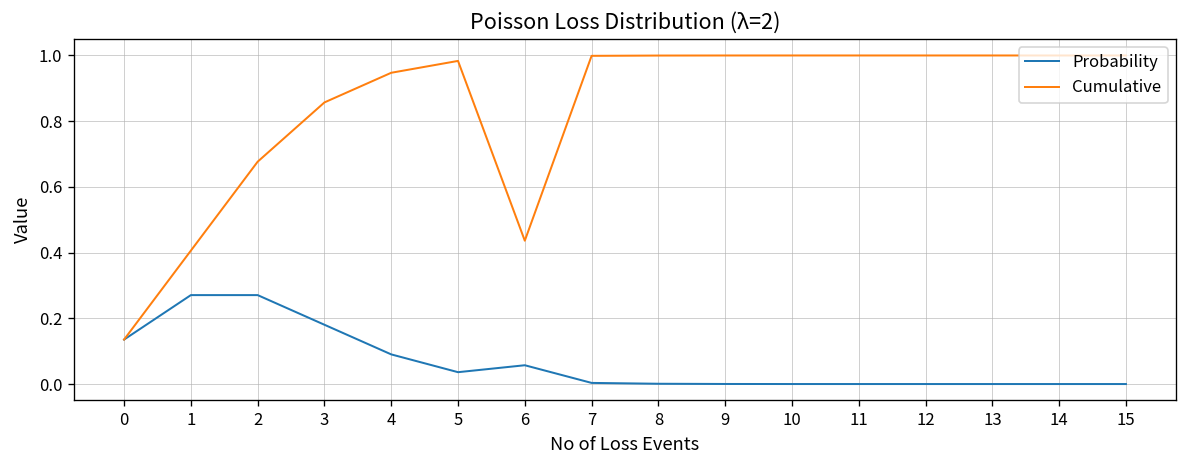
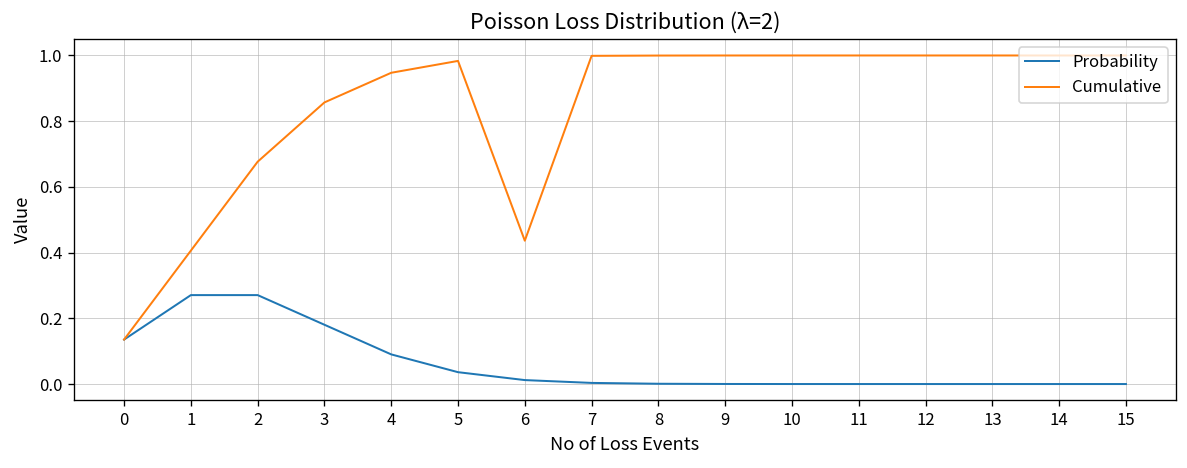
  {
    "Probability": {
      "1": 0.27,
      "2": 0.27,
      "3": 0.18,
      "4": 0.09,
      "5": 0.04,
-     "6": 0.06,
+     "6": 0.01,
      "7": 0.00,
      "8": 0.00,
      "9": 0.00,
      "10": 0.00,
      "11": 0.00,
      "12": 0.00,
      "13": 0.00,
      "14": 0.00,
      "15": 0.00
    },
    "Cumulative": {
      "1": 0.41,
      "2": 0.68,
      "3": 0.86,
      "4": 0.95,
      "5": 0.98,
      "6": 0.44,
      "7": 1.00,
      "8": 1.00,
      "9": 1.00,
      "10": 1.00,
      "11": 1.00,
      "12": 1.00,
      "13": 1.00
    }
  }
